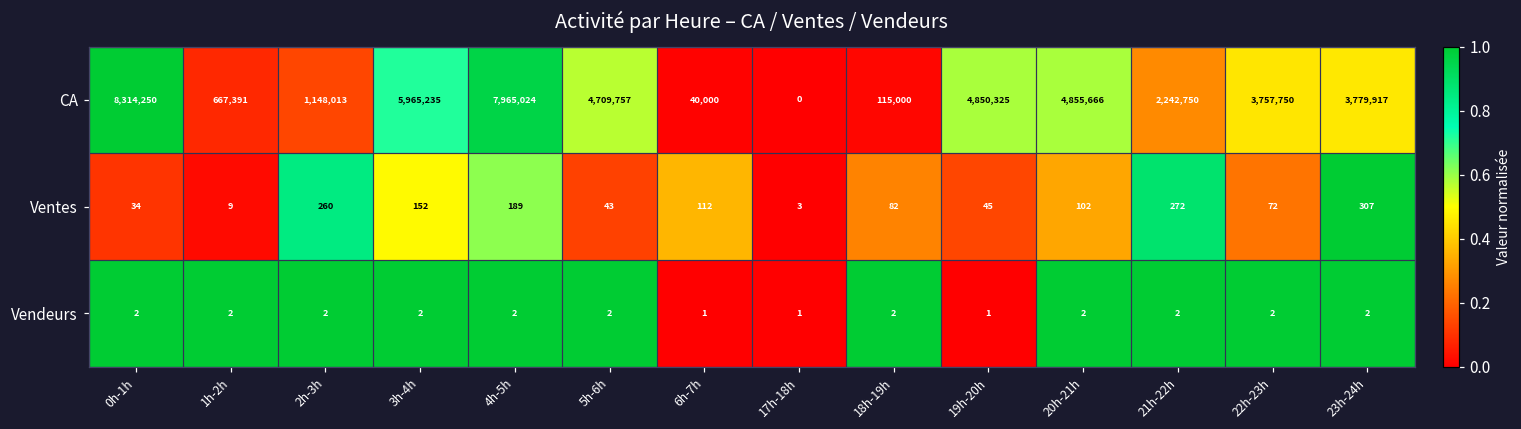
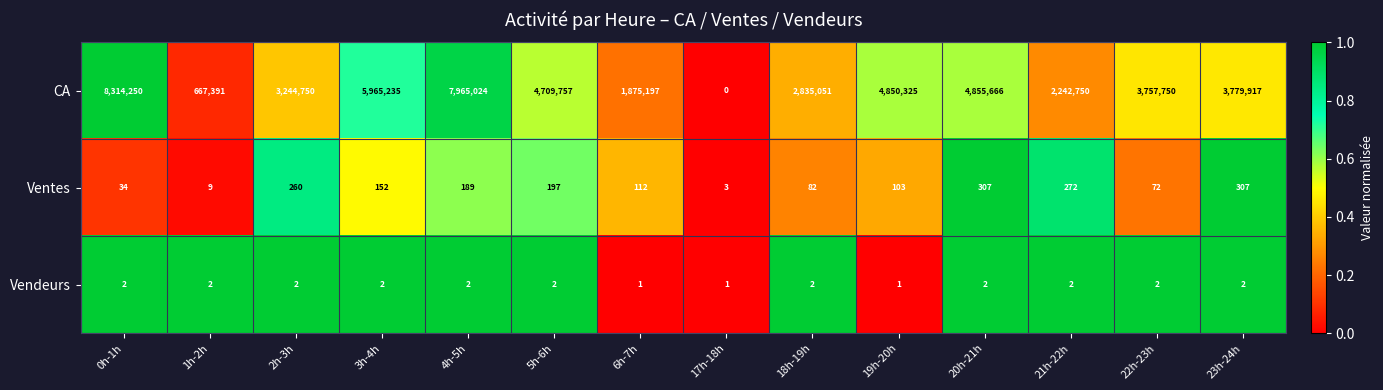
  {
    "CA": {
      "0h-1h": "8,314,250",
      "1h-2h": "667,391",
-     "2h-3h": "1,148,013",
+     "2h-3h": "3,244,750",
      "3h-4h": "5,965,235",
      "4h-5h": "7,965,024",
      "5h-6h": "4,709,757",
-     "6h-7h": "40,000",
+     "6h-7h": "1,875,197",
      "17h-18h": "0",
-     "18h-19h": "115,000",
+     "18h-19h": "2,835,051",
      "19h-20h": "4,850,325",
      "20h-21h": "4,855,666",
      "21h-22h": "2,242,750",
      "22h-23h": "3,757,750",
      "23h-24h": "3,779,917"
    },
    "Ventes": {
      "0h-1h": "34",
      "1h-2h": "9",
      "2h-3h": "260",
      "3h-4h": "152",
      "4h-5h": "189",
-     "5h-6h": "43",
+     "5h-6h": "197",
      "6h-7h": "112",
      "17h-18h": "3",
      "18h-19h": "82",
-     "19h-20h": "45",
-     "20h-21h": "102",
+     "19h-20h": "103",
+     "20h-21h": "307",
      "21h-22h": "272",
      "22h-23h": "72",
      "23h-24h": "307"
    },
    "Vendeurs": {
      "0h-1h": "2",
      "1h-2h": "2",
      "2h-3h": "2",
      "3h-4h": "2",
      "4h-5h": "2",
      "5h-6h": "2",
      "6h-7h": "1",
      "17h-18h": "1",
      "18h-19h": "2",
      "19h-20h": "1",
      "20h-21h": "2",
      "21h-22h": "2",
      "22h-23h": "2",
      "23h-24h": "2"
    }
  }
